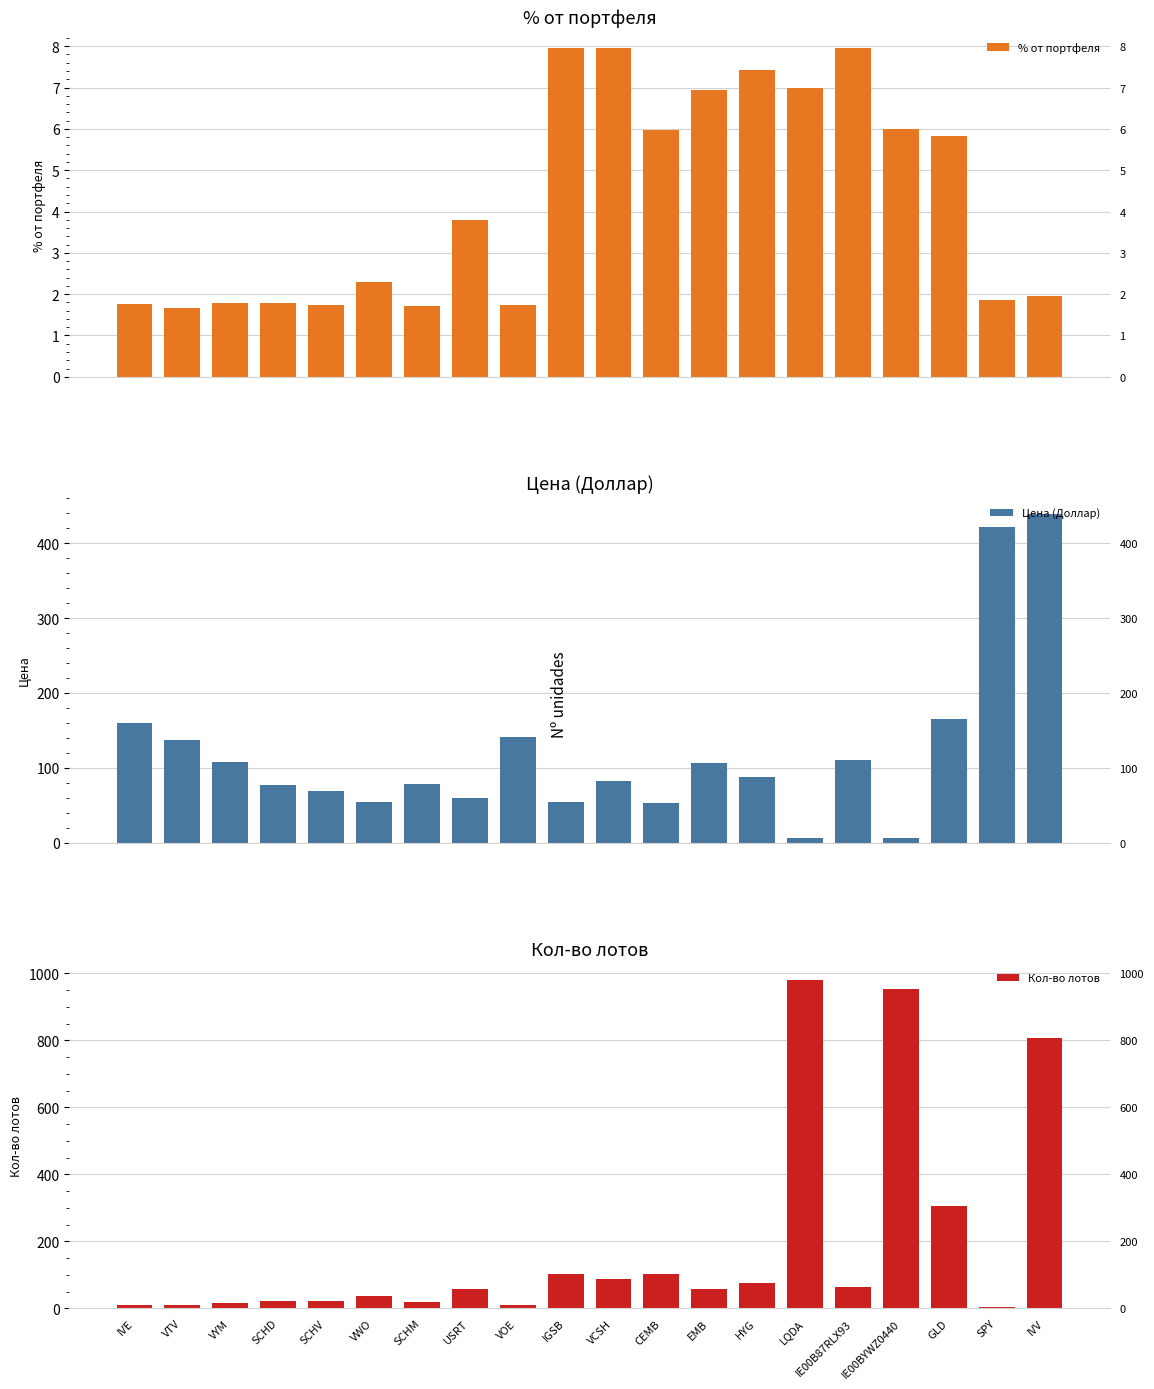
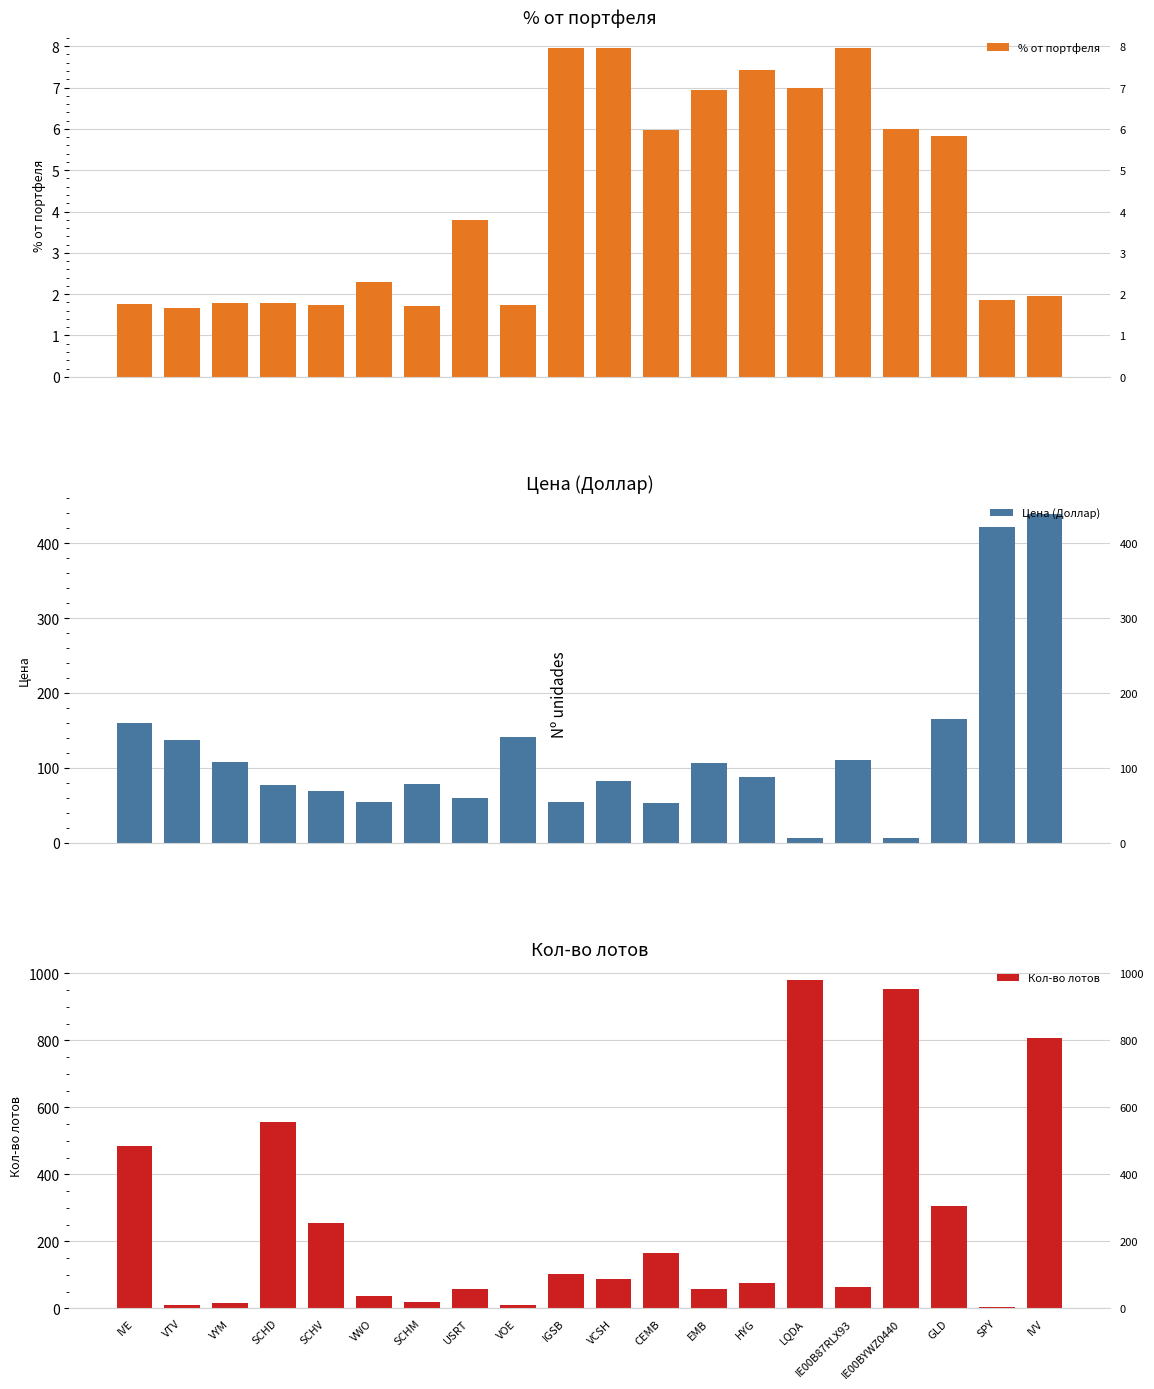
  {
    "Кол-во лотов": {
-     "IVE": 10,
+     "IVE": 490,
      "VTV": 10,
      "VYM": 20,
-     "SCHD": 20,
-     "SCHV": 20,
+     "SCHD": 560,
+     "SCHV": 250,
      "VWO": 40,
      "SCHM": 20,
      "USRT": 60,
      "VOE": 10,
      "IGSB": 100,
      "VCSH": 90,
-     "CEMB": 100,
+     "CEMB": 160,
      "EMB": 60,
      "HYG": 80,
      "LQDA": 980,
      "IE00B87RLX93": 70,
      "IE00BYWZ0440": 950,
      "GLD": 310,
      "IVV": 810
    }
  }
